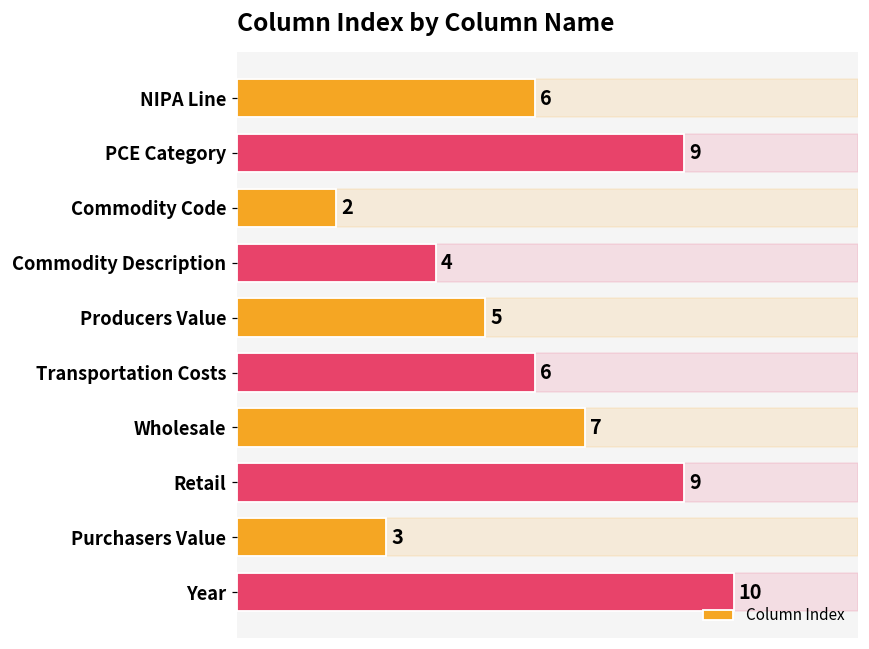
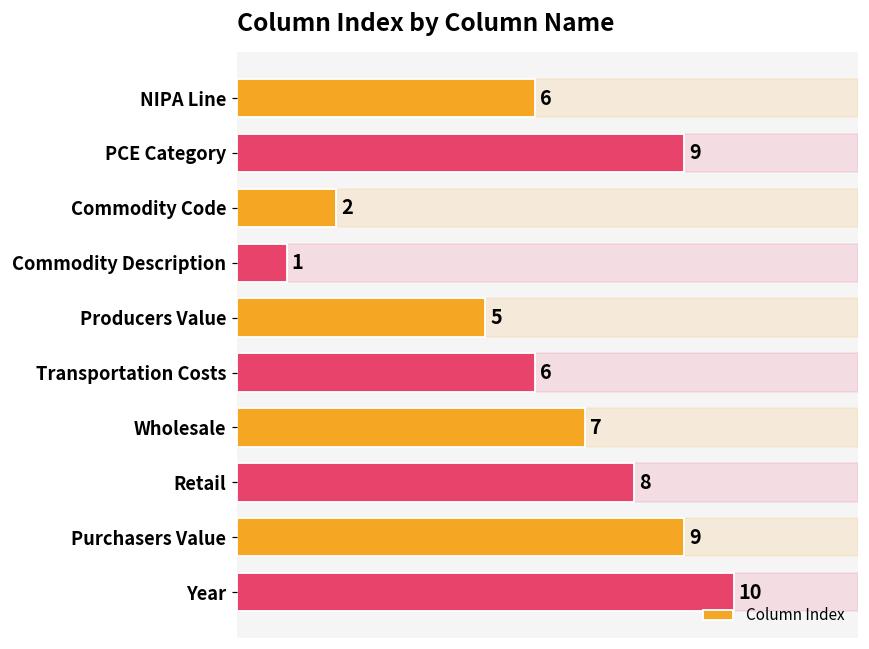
  {
    "NIPA Line": 6,
    "PCE Category": 9,
    "Commodity Code": 2,
-   "Commodity Description": 4,
+   "Commodity Description": 1,
    "Producers Value": 5,
    "Transportation Costs": 6,
    "Wholesale": 7,
-   "Retail": 9,
-   "Purchasers Value": 3,
+   "Retail": 8,
+   "Purchasers Value": 9,
    "Year": 10
  }
